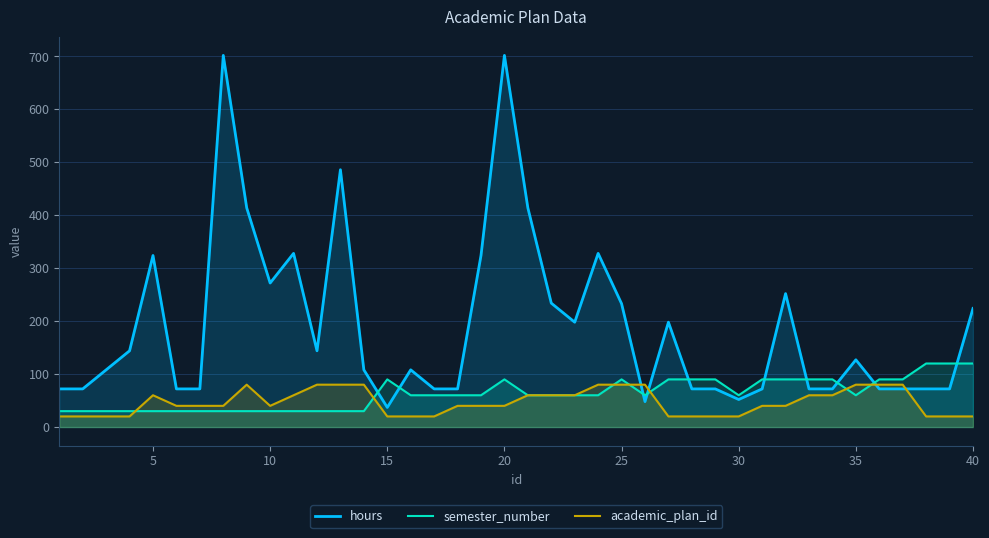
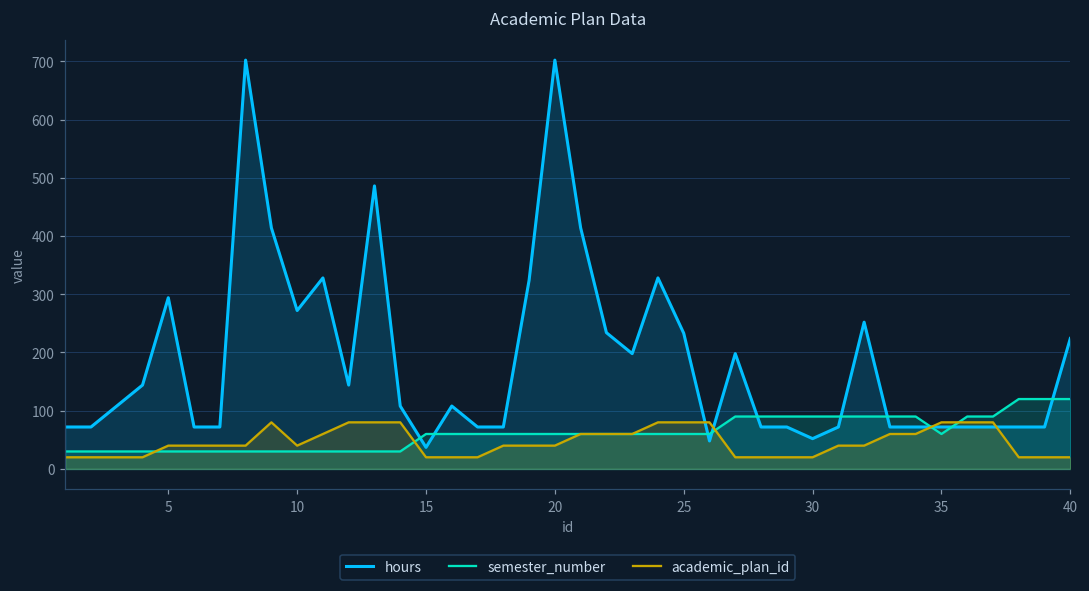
  {
    "hours": {
-     "5": 320,
+     "5": 290,
      "10": 270,
      "15": 40,
      "20": 700,
      "25": 230,
      "30": 50,
-     "35": 130,
+     "35": 70,
      "40": 220
    },
    "semester_number": {
      "5": 30,
      "10": 30,
-     "15": 90,
-     "20": 90,
-     "25": 90,
-     "30": 60,
+     "15": 60,
+     "20": 60,
+     "25": 60,
+     "30": 90,
      "35": 60,
      "40": 120
    },
    "academic_plan_id": {
-     "5": 60,
+     "5": 40,
      "10": 40,
      "15": 20,
      "20": 40,
      "25": 80,
      "30": 20,
      "35": 80,
      "40": 20
    }
  }
